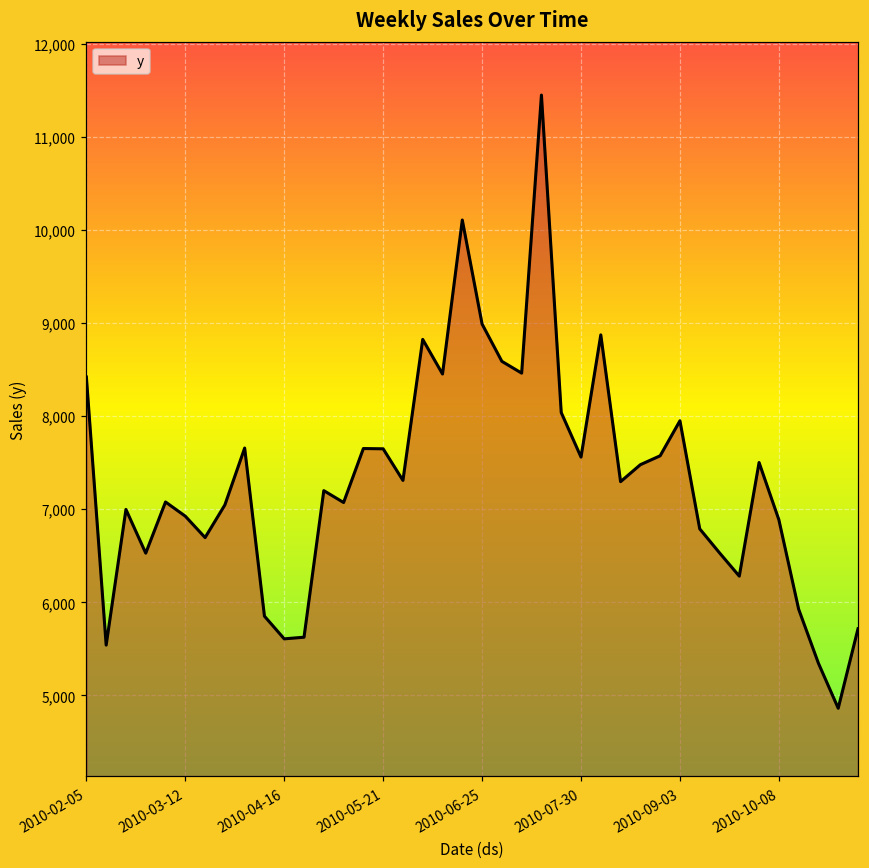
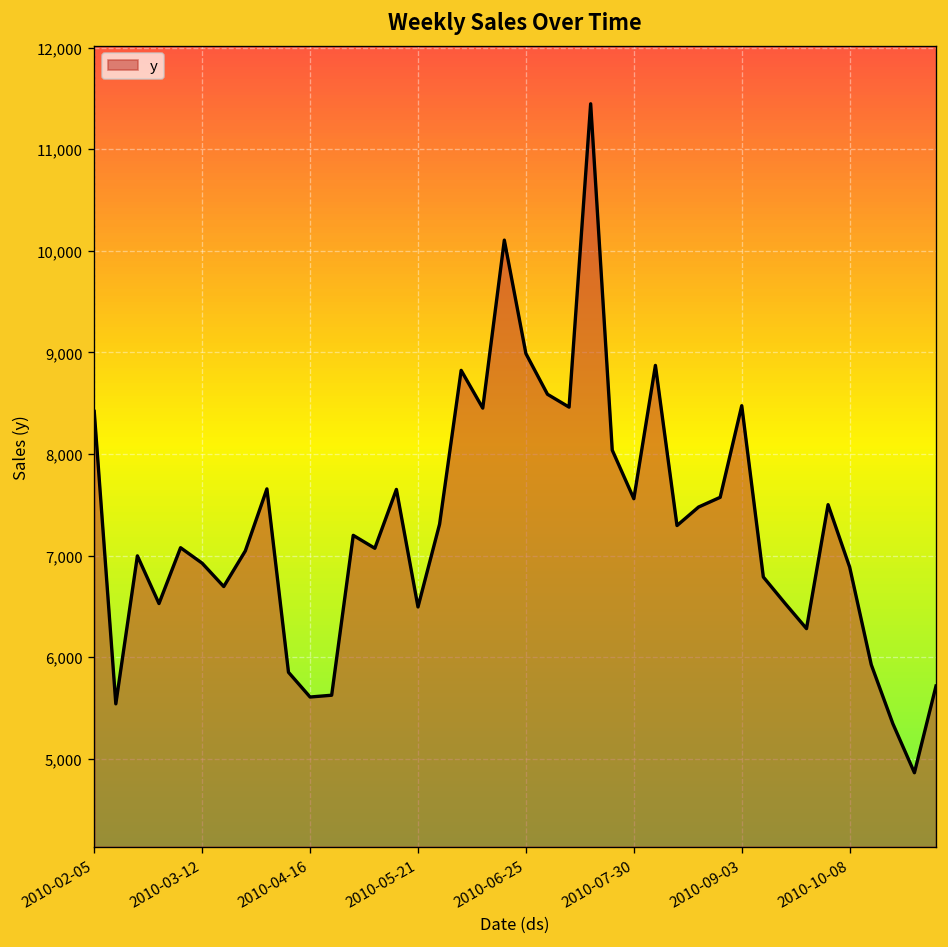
  {
    "2010-02-05": "8,400",
    "2010-03-12": "6,900",
    "2010-04-16": "5,600",
-   "2010-05-21": "7,600",
+   "2010-05-21": "6,500",
    "2010-06-25": "9,000",
    "2010-07-30": "7,600",
-   "2010-09-03": "7,900",
+   "2010-09-03": "8,500",
    "2010-10-08": "6,900"
  }
